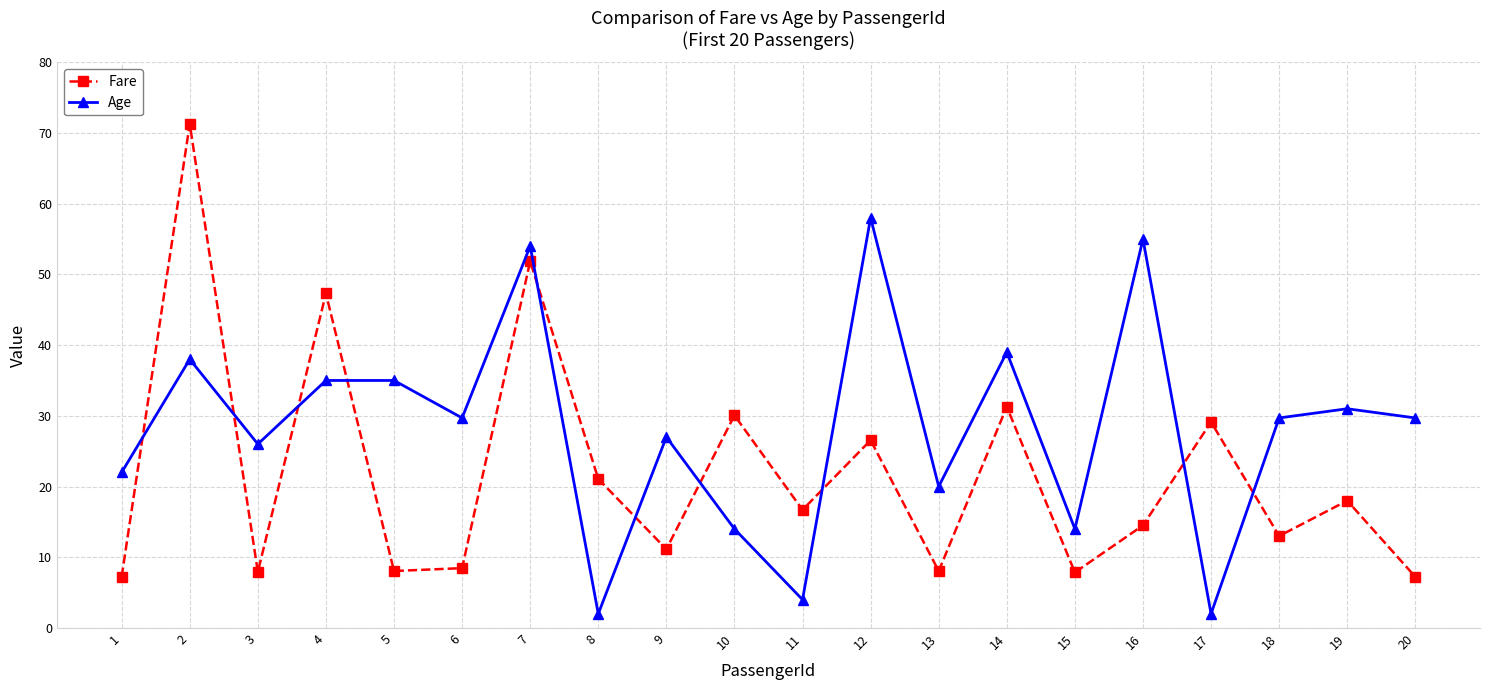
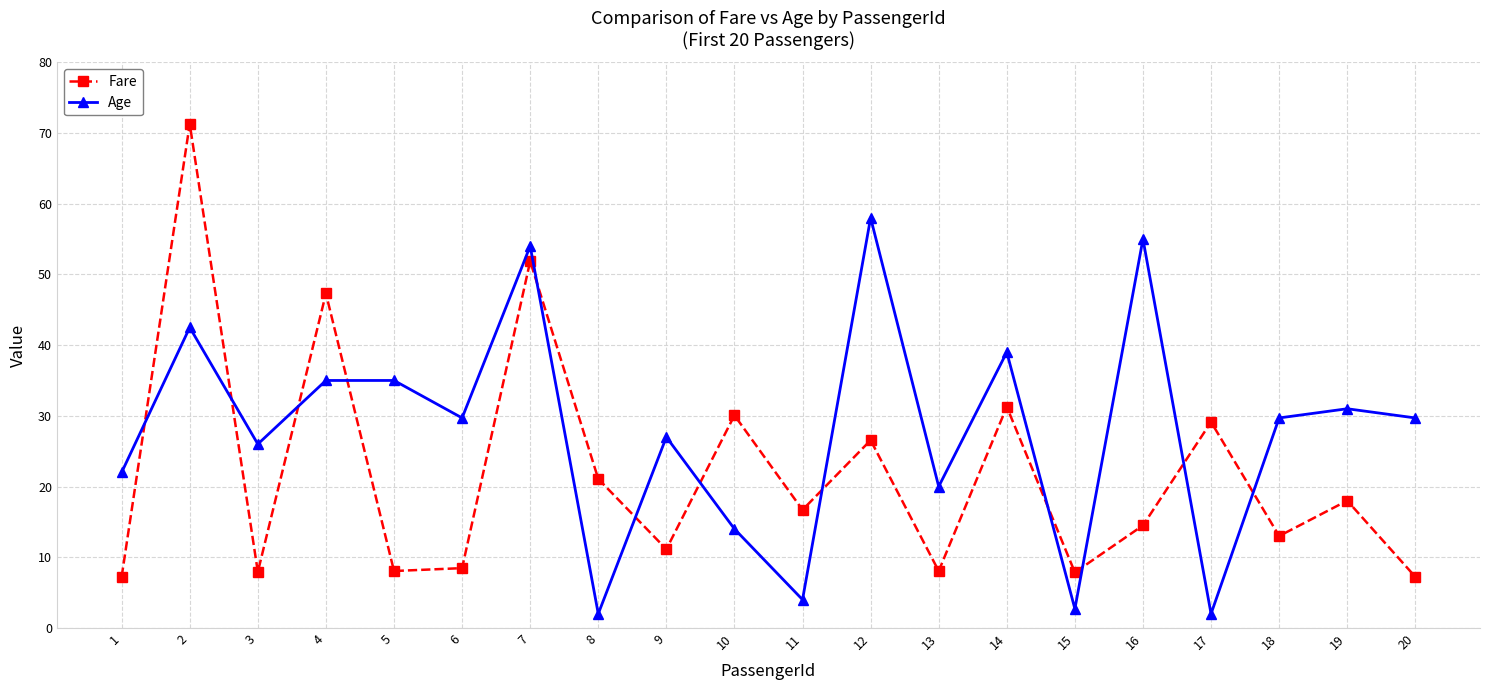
  {
    "Fare": {
      "1": 7,
      "2": 71,
      "3": 8,
      "4": 47,
      "5": 8,
      "6": 8,
      "7": 52,
      "8": 21,
      "9": 11,
      "10": 30,
      "11": 17,
      "12": 27,
      "13": 8,
      "14": 31,
      "15": 8,
      "16": 15,
      "17": 29,
      "18": 13,
      "19": 18,
      "20": 7
    },
    "Age": {
      "1": 22,
-     "2": 38,
+     "2": 43,
      "3": 26,
      "4": 35,
      "5": 35,
      "6": 30,
      "7": 54,
      "8": 2,
      "9": 27,
      "10": 14,
      "11": 4,
      "12": 58,
      "13": 20,
      "14": 39,
-     "15": 14,
+     "15": 3,
      "16": 55,
      "17": 2,
      "18": 30,
      "19": 31,
      "20": 30
    }
  }
